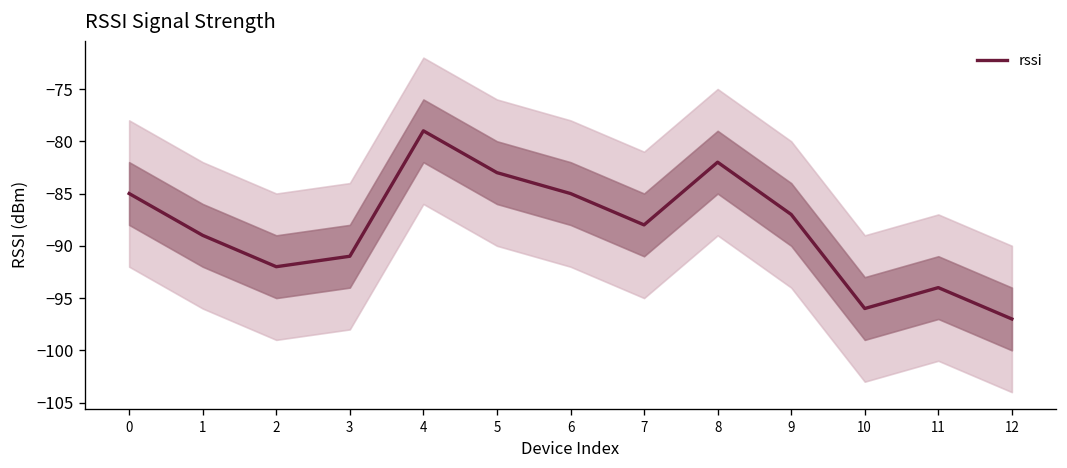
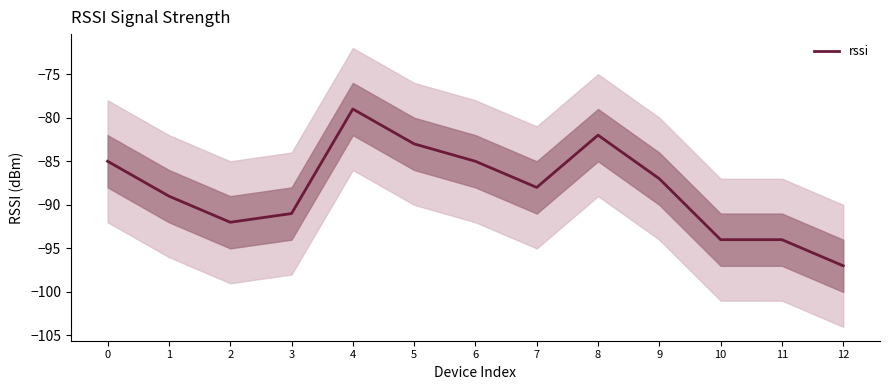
  {
    "rssi": {
      "0": -85,
      "1": -89,
      "2": -92,
      "3": -91,
      "4": -79,
      "5": -83,
      "6": -85,
      "7": -88,
      "8": -82,
      "9": -87,
-     "10": -96,
+     "10": -94,
      "11": -94,
      "12": -97
    }
  }
